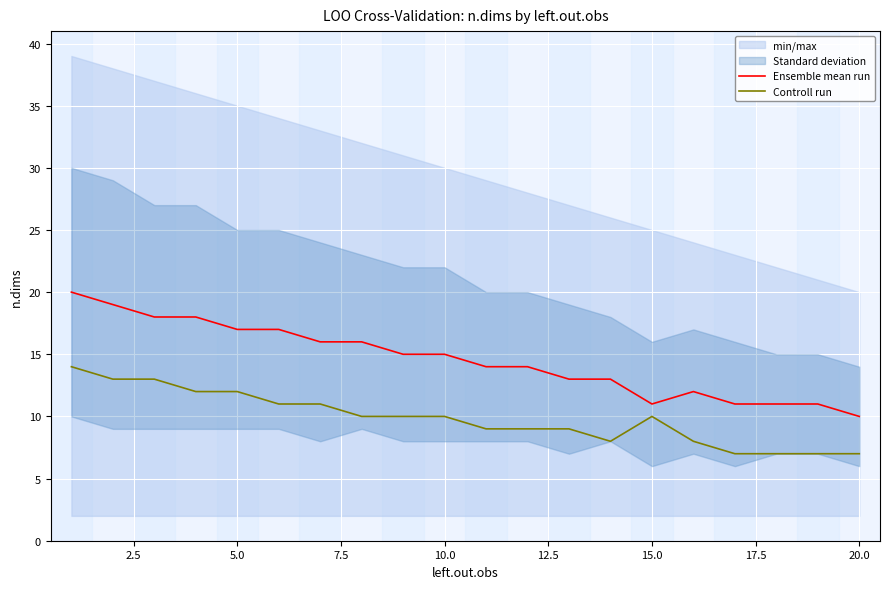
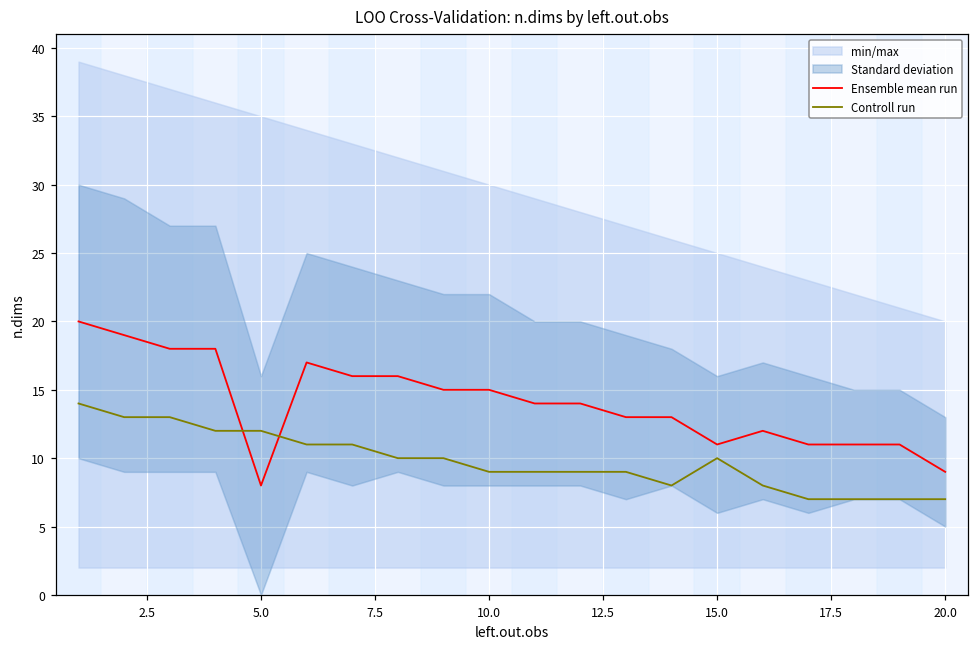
  {
    "Ensemble mean run": {
-     "5.0": 17,
+     "5.0": 8,
      "10.0": 15,
      "15.0": 11,
-     "20.0": 10
+     "20.0": 9
    },
    "Controll run": {
      "5.0": 12,
-     "10.0": 10,
+     "10.0": 9,
      "15.0": 10,
      "20.0": 7
    }
  }
